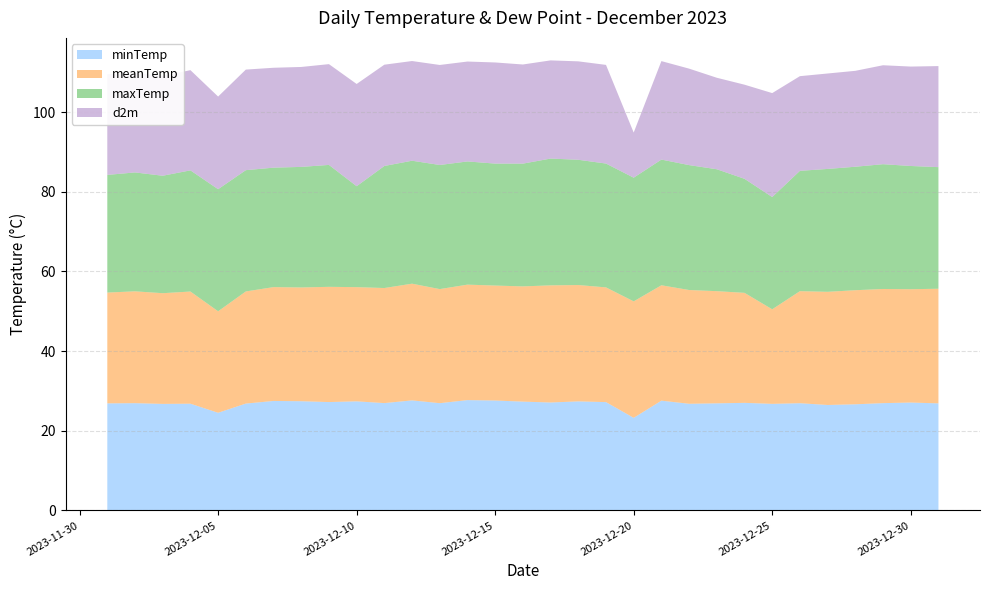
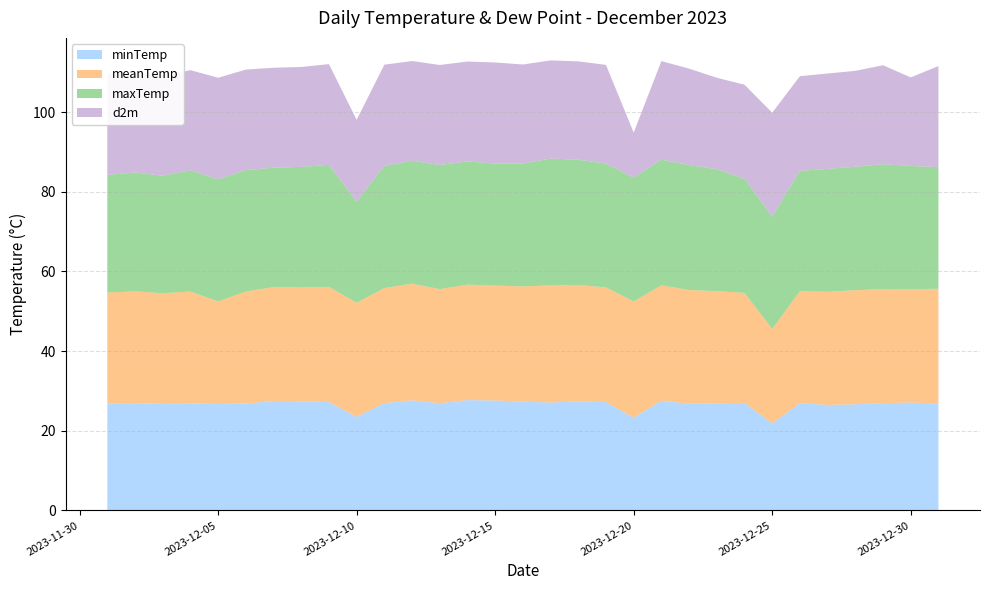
  {
    "minTemp": {
-     "2023-12-05": 25,
-     "2023-12-10": 27,
+     "2023-12-05": 27,
+     "2023-12-10": 23,
      "2023-12-15": 28,
      "2023-12-20": 23,
-     "2023-12-25": 27,
+     "2023-12-25": 22,
      "2023-12-30": 27
    },
    "meanTemp": {
      "2023-12-05": 25,
      "2023-12-10": 29,
      "2023-12-15": 29,
      "2023-12-20": 29,
      "2023-12-25": 24,
      "2023-12-30": 28
    },
    "maxTemp": {
      "2023-12-05": 31,
      "2023-12-10": 25,
      "2023-12-15": 31,
      "2023-12-20": 31,
      "2023-12-25": 28,
      "2023-12-30": 31
    },
    "d2m": {
-     "2023-12-05": 23,
-     "2023-12-10": 26,
+     "2023-12-05": 26,
+     "2023-12-10": 21,
      "2023-12-15": 25,
      "2023-12-20": 11,
      "2023-12-25": 26,
-     "2023-12-30": 25
+     "2023-12-30": 22
    }
  }
